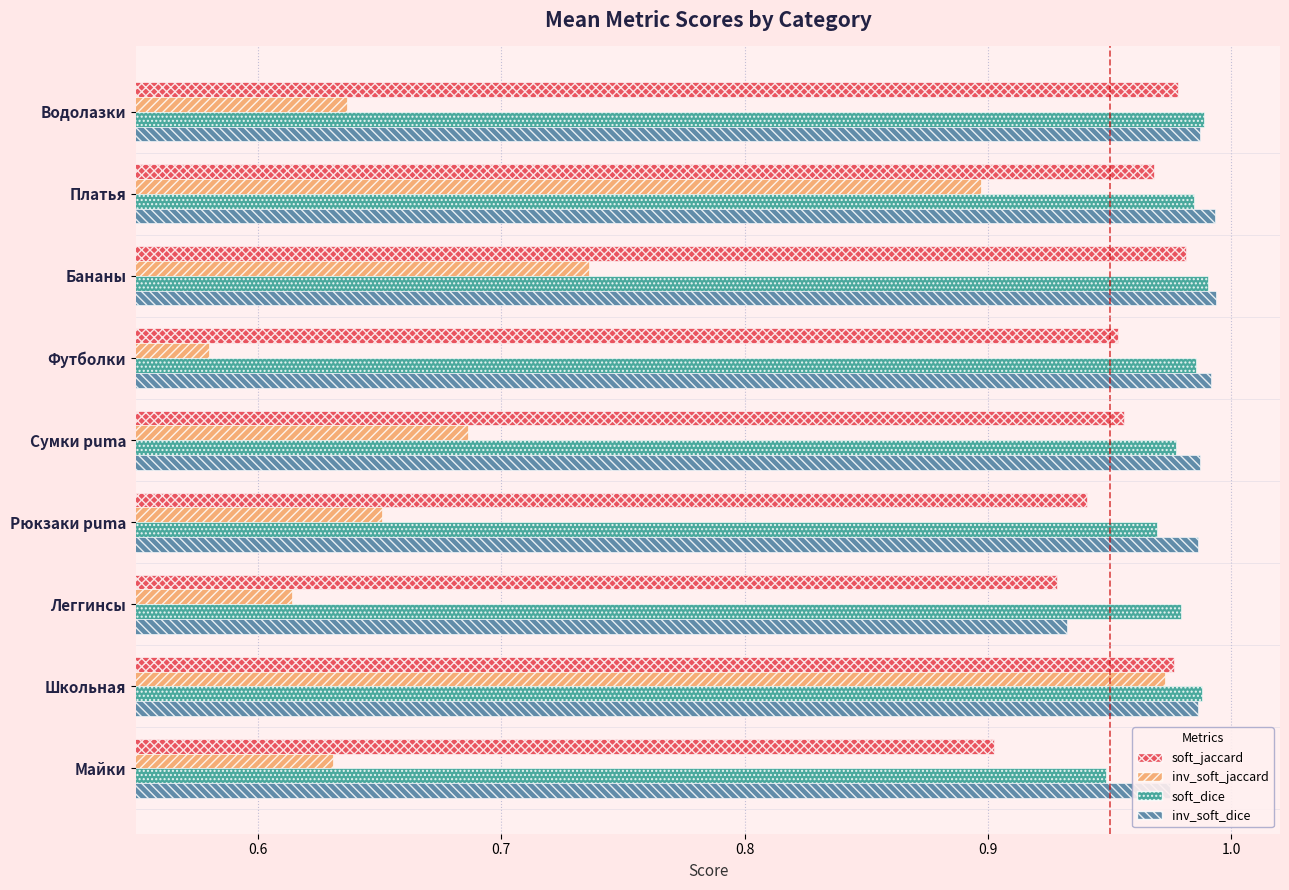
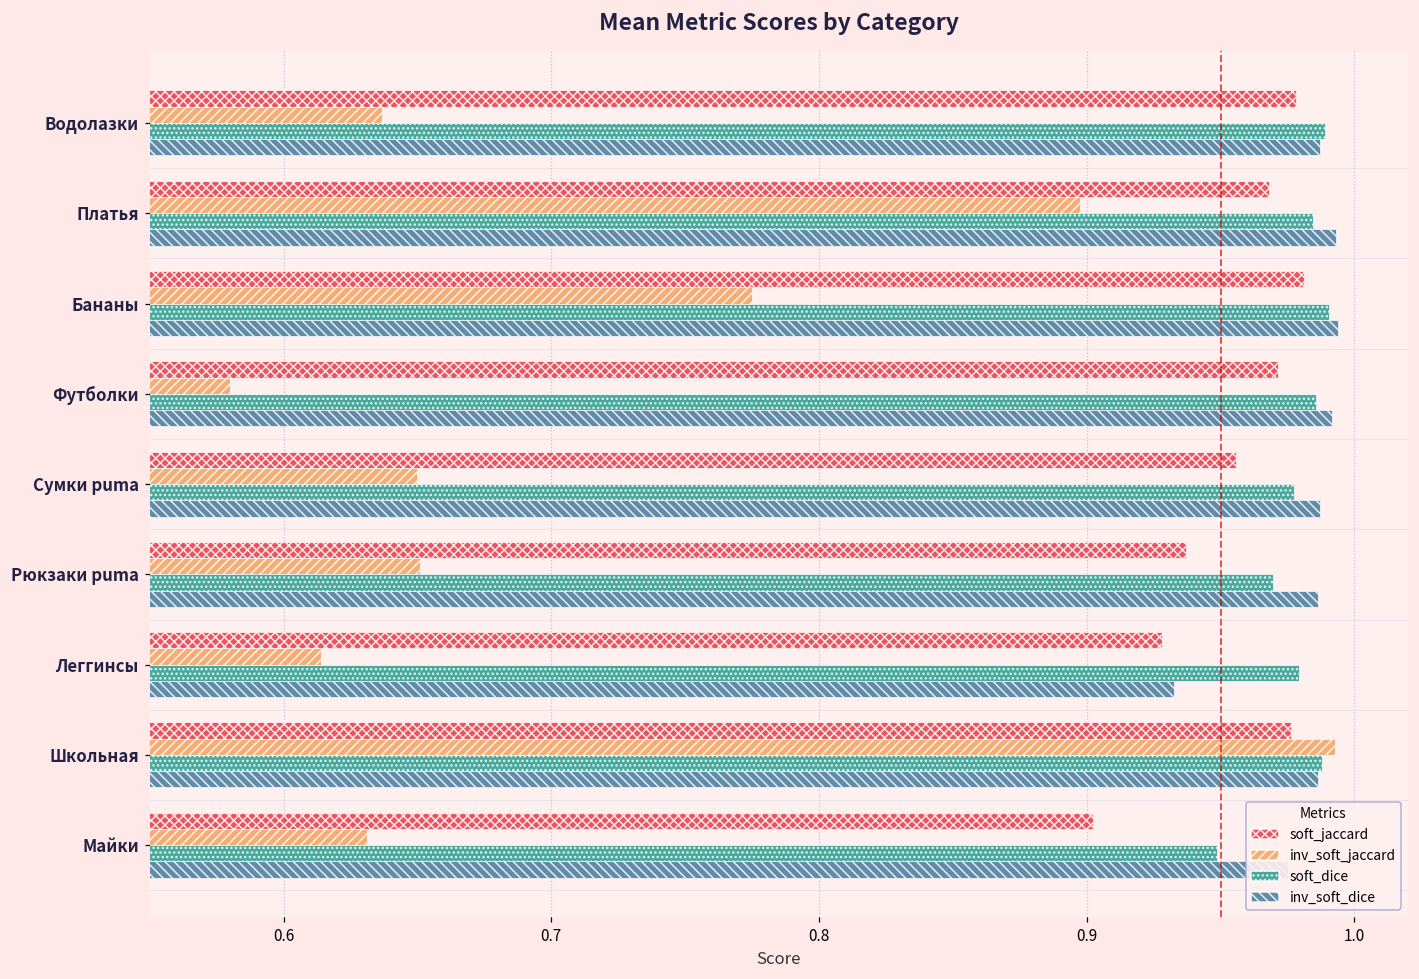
  {
    "soft_jaccard": {
      "Водолазки": 0.978,
      "Платья": 0.968,
      "Бананы": 0.981,
-     "Футболки": 0.953,
+     "Футболки": 0.972,
      "Сумки puma": 0.956,
-     "Рюкзаки puma": 0.941,
+     "Рюкзаки puma": 0.937,
      "Леггинсы": 0.928,
      "Школьная": 0.976,
      "Майки": 0.902
    },
    "inv_soft_jaccard": {
      "Водолазки": 0.637,
      "Платья": 0.897,
-     "Бананы": 0.736,
+     "Бананы": 0.775,
      "Футболки": 0.580,
-     "Сумки puma": 0.686,
+     "Сумки puma": 0.650,
      "Рюкзаки puma": 0.651,
      "Леггинсы": 0.614,
-     "Школьная": 0.973,
+     "Школьная": 0.993,
      "Майки": 0.631
    }
  }
